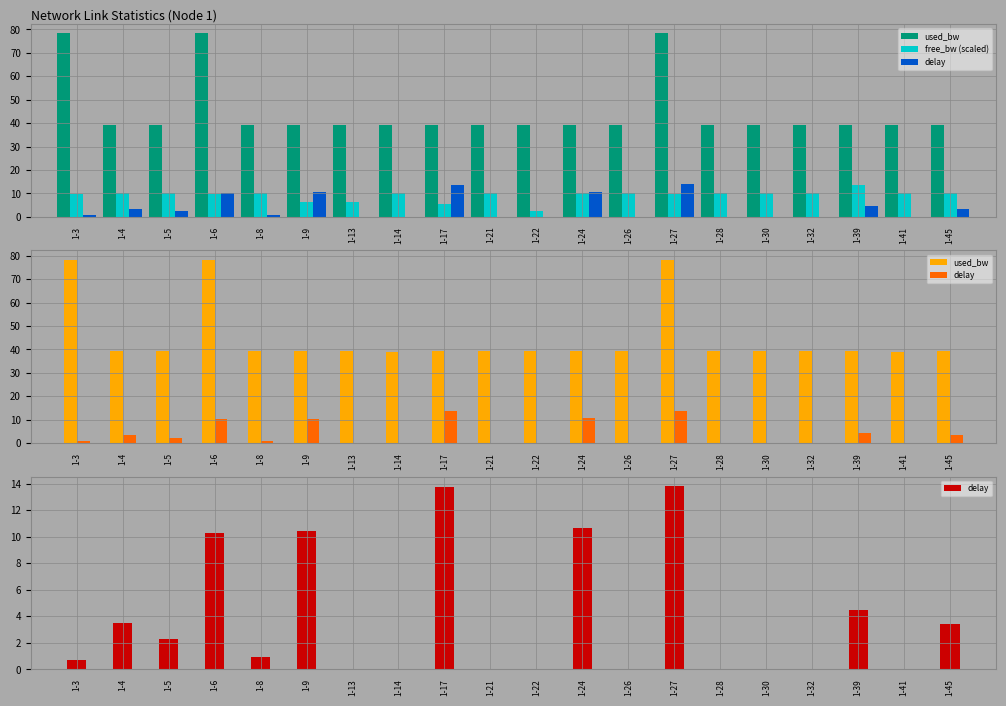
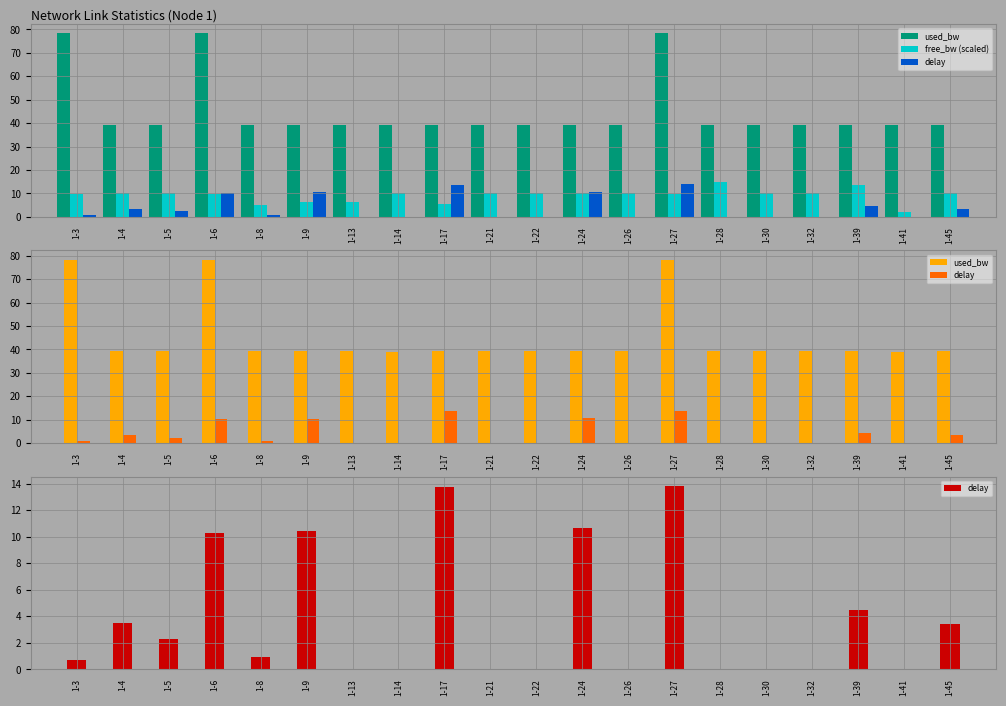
  {
    "Network Link Statistics (Node 1)": {
      "free_bw (scaled)": {
        "1-3": 10,
        "1-4": 10,
        "1-5": 10,
        "1-6": 10,
-       "1-8": 10,
+       "1-8": 5,
        "1-9": 6,
        "1-13": 6,
        "1-14": 10,
        "1-17": 5,
        "1-21": 10,
-       "1-22": 3,
+       "1-22": 10,
        "1-24": 10,
        "1-26": 10,
        "1-27": 10,
-       "1-28": 10,
+       "1-28": 15,
        "1-30": 10,
        "1-32": 10,
        "1-39": 14,
-       "1-41": 10,
+       "1-41": 2,
        "1-45": 10
      }
    }
  }
